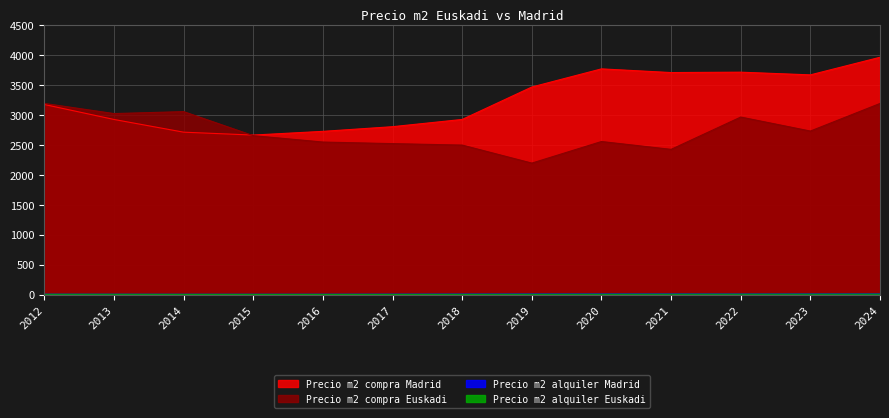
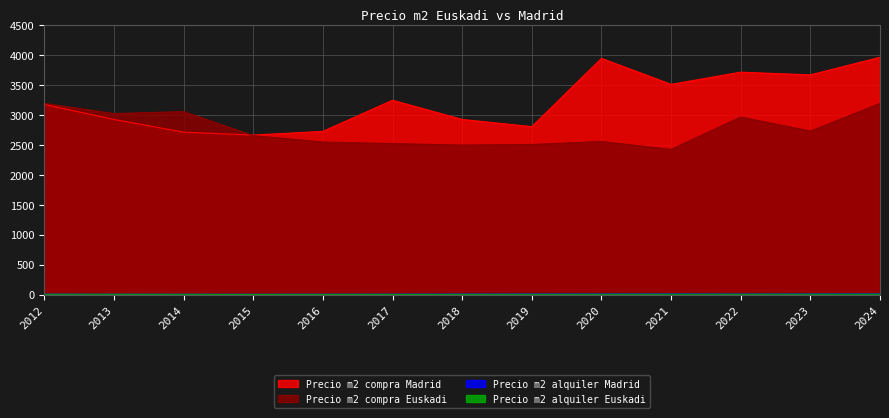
  {
    "Precio m2 compra Madrid": {
      "2013": 2900,
      "2014": 2700,
      "2016": 2700,
-     "2017": 2800,
+     "2017": 3200,
      "2018": 2900,
-     "2019": 3500,
-     "2020": 3800,
-     "2021": 3700,
+     "2019": 2800,
+     "2020": 3900,
+     "2021": 3500,
      "2022": 3700,
      "2023": 3700,
      "2024": 4000
    },
    "Precio m2 compra Euskadi": {
      "2013": 3000,
      "2014": 3100,
      "2016": 2500,
      "2017": 2500,
      "2018": 2500,
-     "2019": 2200,
+     "2019": 2500,
      "2020": 2600,
      "2021": 2400,
      "2022": 3000,
      "2023": 2700,
      "2024": 3200
    }
  }
